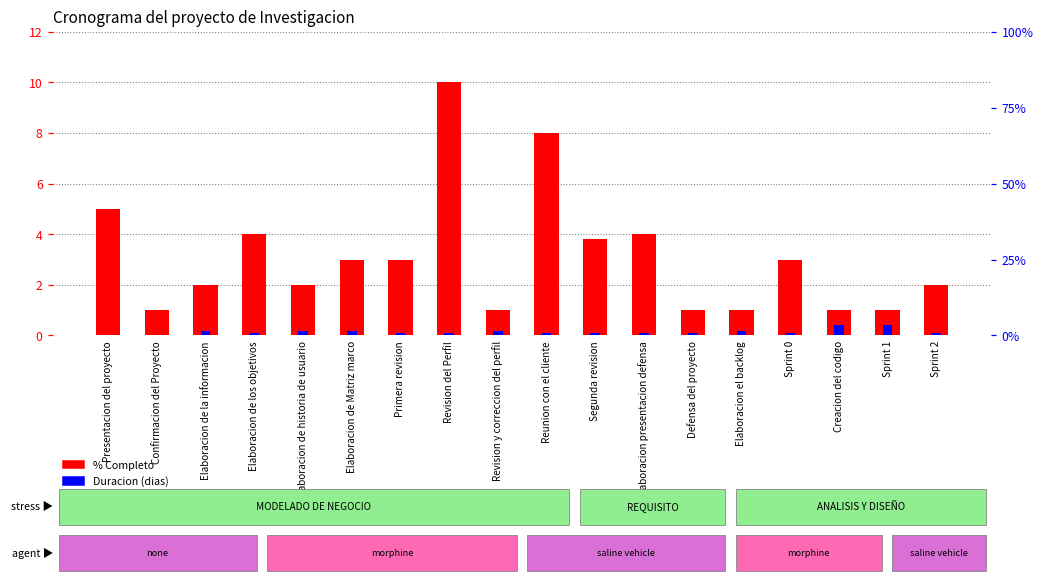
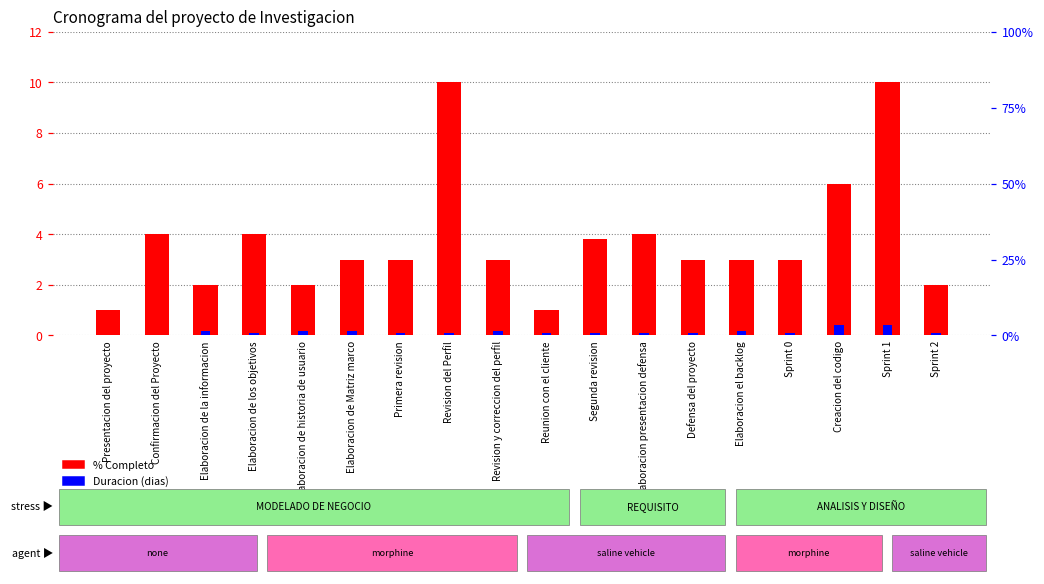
  {
    "% Completo": {
-     "Presentacion del proyecto": 5,
-     "Confirmacion del Proyecto": 1,
+     "Presentacion del proyecto": 1,
+     "Confirmacion del Proyecto": 4,
      "Elaboracion de la informacion": 2,
      "Elaboracion de los objetivos": 4,
      "Elaboracion de historia de usuario": 2,
      "Elaboracion de Matriz marco": 3,
      "Primera revision": 3,
      "Revision del Perfil": 10,
-     "Revision y correccion del perfil": 1,
-     "Reunion con el cliente": 8,
+     "Revision y correccion del perfil": 3,
+     "Reunion con el cliente": 1,
      "Segunda revision": 3.8,
      "Elaboracion presentacion defensa": 4,
-     "Defensa del proyecto": 1,
-     "Elaboracion el backlog": 1,
+     "Defensa del proyecto": 3,
+     "Elaboracion el backlog": 3,
      "Sprint 0": 3,
-     "Creacion del codigo": 1,
-     "Sprint 1": 1,
+     "Creacion del codigo": 6,
+     "Sprint 1": 10,
      "Sprint 2": 2
    },
    "Duracion (dias)": {
      "Presentacion del proyecto": 0,
      "Confirmacion del Proyecto": 0
    }
  }
